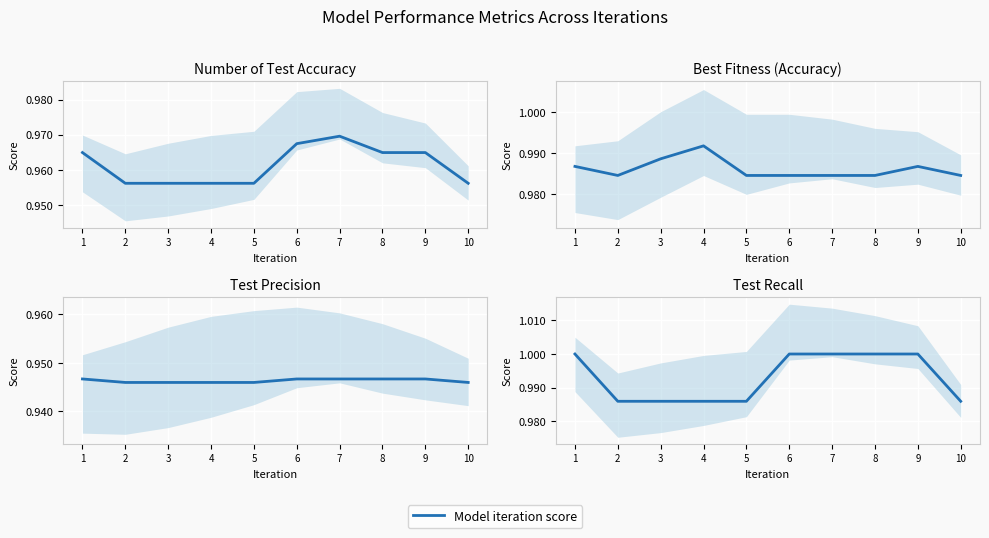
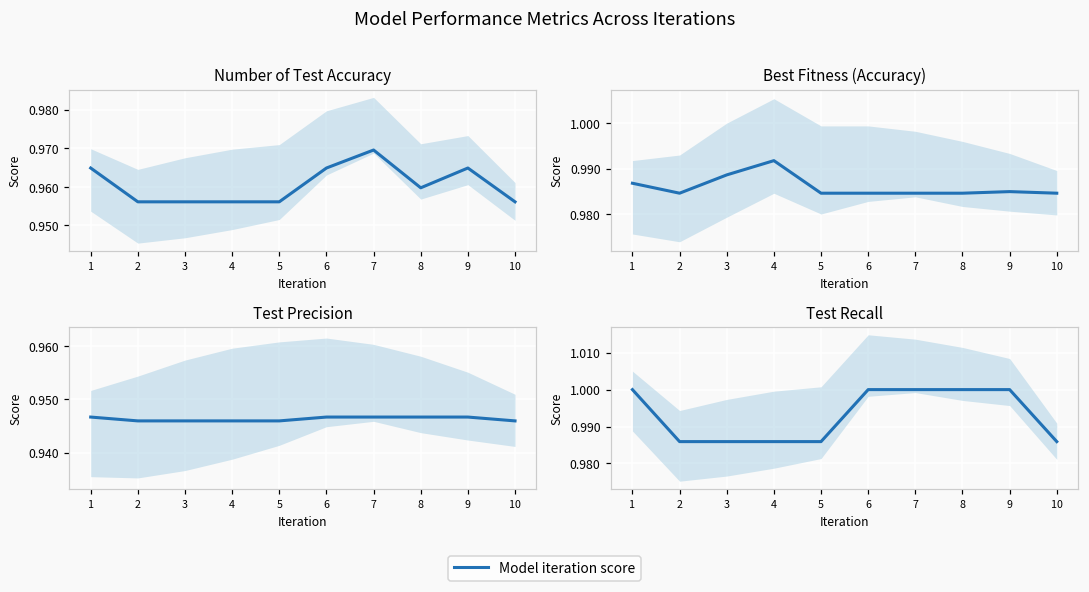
  {
    "Number of Test Accuracy": {
      "Model iteration score": {
        "1": 0.965,
        "2": 0.956,
        "3": 0.956,
        "4": 0.956,
        "5": 0.956,
-       "6": 0.967,
+       "6": 0.965,
        "7": 0.970,
-       "8": 0.965,
+       "8": 0.960,
        "9": 0.965,
        "10": 0.956
      }
    },
    "Best Fitness (Accuracy)": {
      "Model iteration score": {
        "1": 0.987,
        "2": 0.985,
        "3": 0.989,
        "4": 0.992,
        "5": 0.985,
        "6": 0.985,
        "7": 0.985,
        "8": 0.985,
-       "9": 0.987,
+       "9": 0.985,
        "10": 0.985
      }
    },
    "Test Precision": {
      "Model iteration score": {
        "1": 0.947,
        "2": 0.946,
        "3": 0.946,
        "4": 0.946,
        "5": 0.946,
        "6": 0.947,
        "7": 0.947,
        "8": 0.947,
        "9": 0.947,
        "10": 0.946
      }
    },
    "Test Recall": {
      "Model iteration score": {
        "1": 1.000,
        "2": 0.986,
        "3": 0.986,
        "4": 0.986,
        "5": 0.986,
        "6": 1.000,
        "7": 1.000,
        "8": 1.000,
        "9": 1.000,
        "10": 0.986
      }
    }
  }
